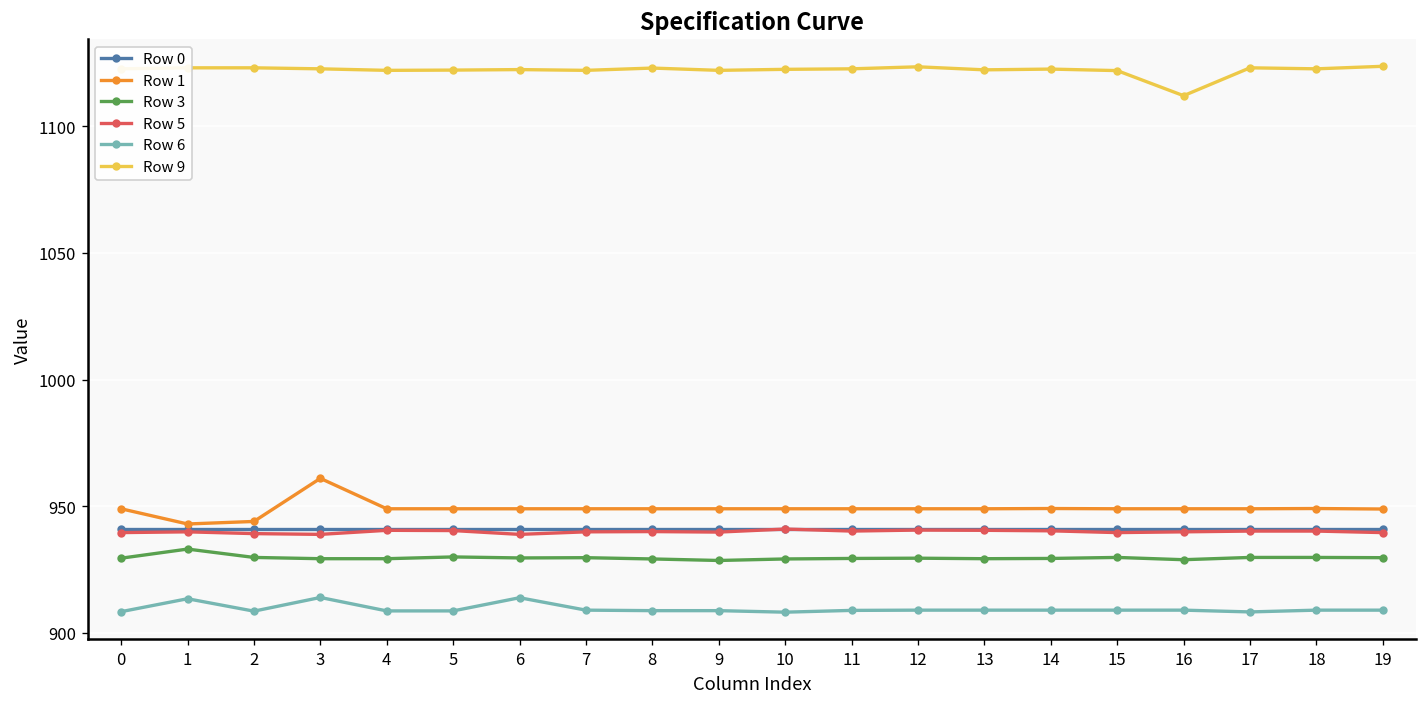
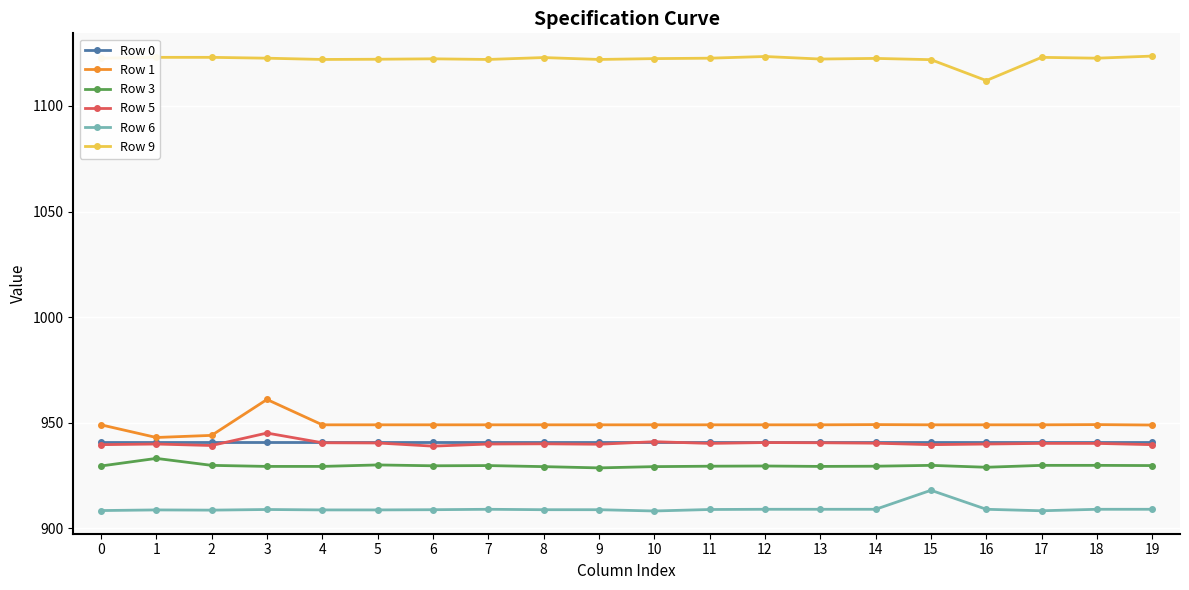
  {
    "Row 0": {
      "0": 941,
      "2": 941,
      "3": 941,
      "6": 941,
      "15": 941,
      "19": 941
    },
    "Row 1": {
      "0": 949,
      "1": 943,
      "2": 944,
      "3": 961,
      "4": 949,
      "5": 949,
      "6": 949,
      "7": 949,
      "8": 949,
      "9": 949,
      "10": 949,
      "11": 949,
      "12": 949,
      "13": 949,
      "14": 949,
      "15": 949,
      "16": 949,
      "17": 949,
      "18": 949,
      "19": 949
    },
    "Row 3": {
      "0": 930,
      "1": 933,
      "2": 930,
      "3": 929,
      "4": 929,
      "5": 930,
      "6": 930,
      "7": 930,
      "8": 929,
      "9": 929,
      "10": 929,
      "11": 929,
      "12": 930,
      "13": 929,
      "14": 929,
      "15": 930,
      "16": 929,
      "17": 930,
      "18": 930,
      "19": 930
    },
    "Row 5": {
      "0": 940,
      "2": 939,
-     "3": 939,
+     "3": 945,
      "6": 939,
      "15": 940,
      "19": 940
    },
    "Row 6": {
      "0": 908,
-     "1": 914,
+     "1": 909,
      "2": 909,
-     "3": 914,
+     "3": 909,
      "4": 909,
      "5": 909,
-     "6": 914,
+     "6": 909,
      "7": 909,
      "8": 909,
      "9": 909,
      "10": 908,
      "11": 909,
      "12": 909,
      "13": 909,
      "14": 909,
-     "15": 909,
+     "15": 918,
      "16": 909,
      "17": 908,
      "18": 909,
      "19": 909
    },
    "Row 9": {
      "2": 1123,
      "3": 1123,
      "4": 1122,
      "5": 1122,
      "6": 1122,
      "7": 1122,
      "8": 1123,
      "9": 1122,
      "10": 1122,
      "11": 1123,
      "12": 1123,
      "13": 1122,
      "14": 1123,
      "15": 1122,
      "16": 1112,
      "17": 1123,
      "18": 1123,
      "19": 1124
    }
  }
